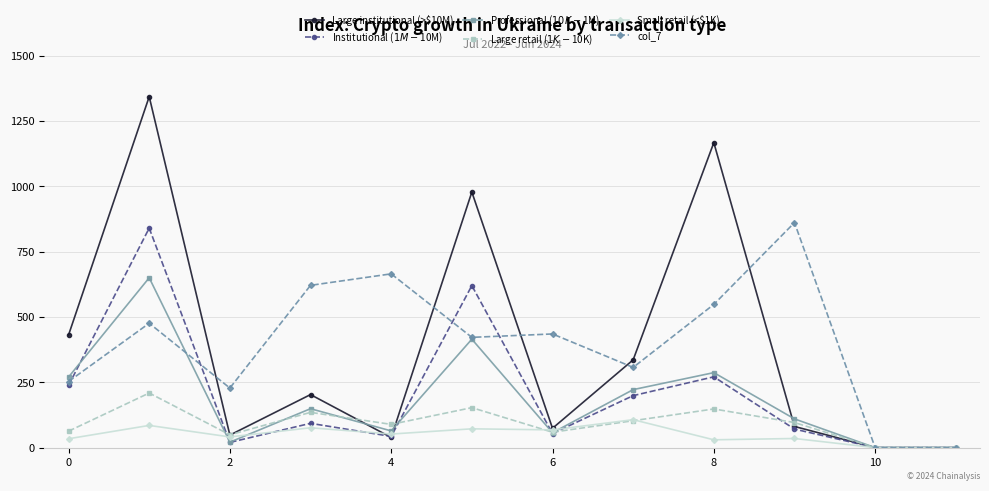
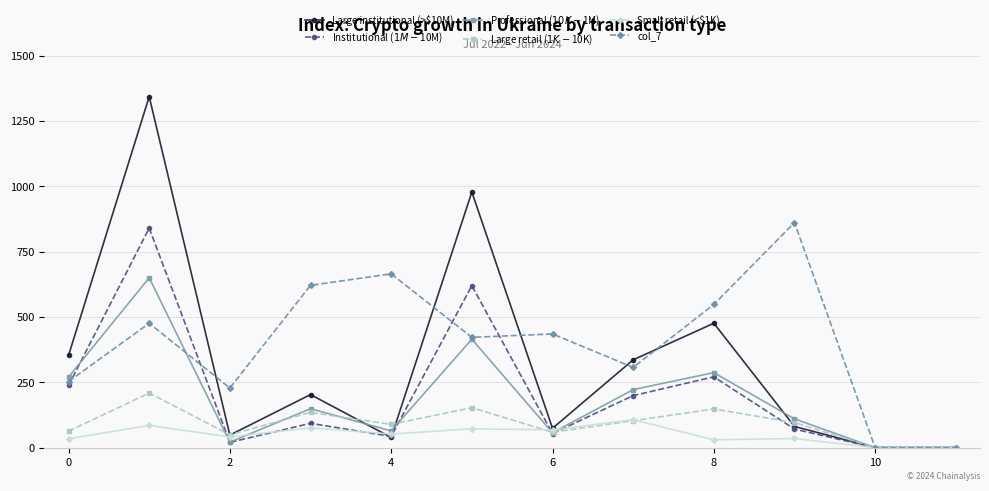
  {
    "Large institutional (>$10M)": {
-     "0": 430,
-     "8": 1170
+     "0": 350,
+     "8": 480
    }
  }
